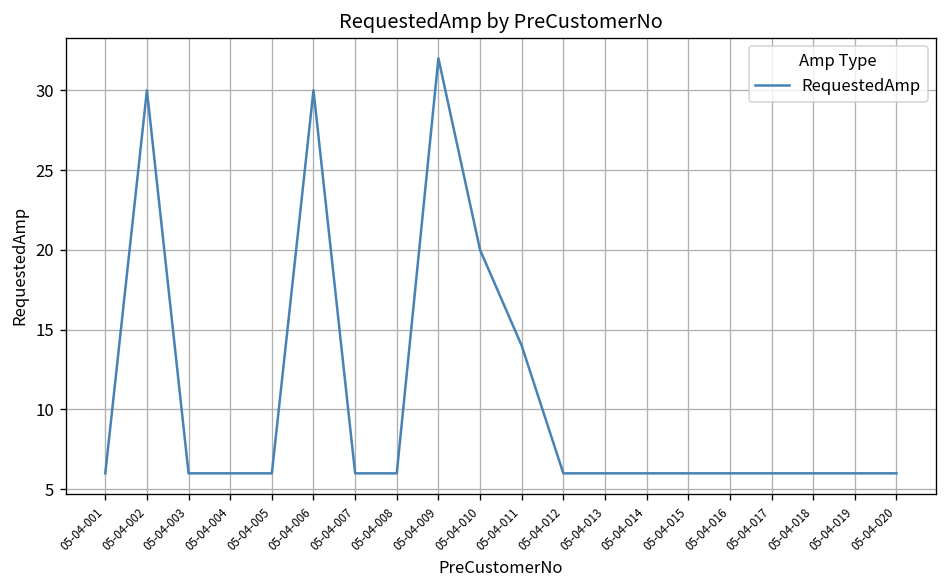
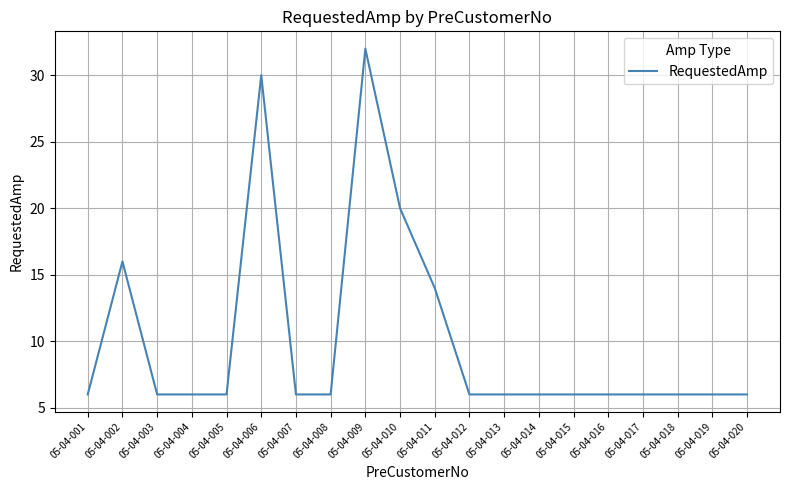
  {
    "05-04-001": 6,
-   "05-04-002": 30,
+   "05-04-002": 16,
    "05-04-003": 6,
    "05-04-004": 6,
    "05-04-005": 6,
    "05-04-006": 30,
    "05-04-007": 6,
    "05-04-008": 6,
    "05-04-009": 32,
    "05-04-010": 20,
    "05-04-011": 14,
    "05-04-012": 6,
    "05-04-013": 6,
    "05-04-014": 6,
    "05-04-015": 6,
    "05-04-016": 6,
    "05-04-017": 6,
    "05-04-018": 6,
    "05-04-019": 6,
    "05-04-020": 6
  }
